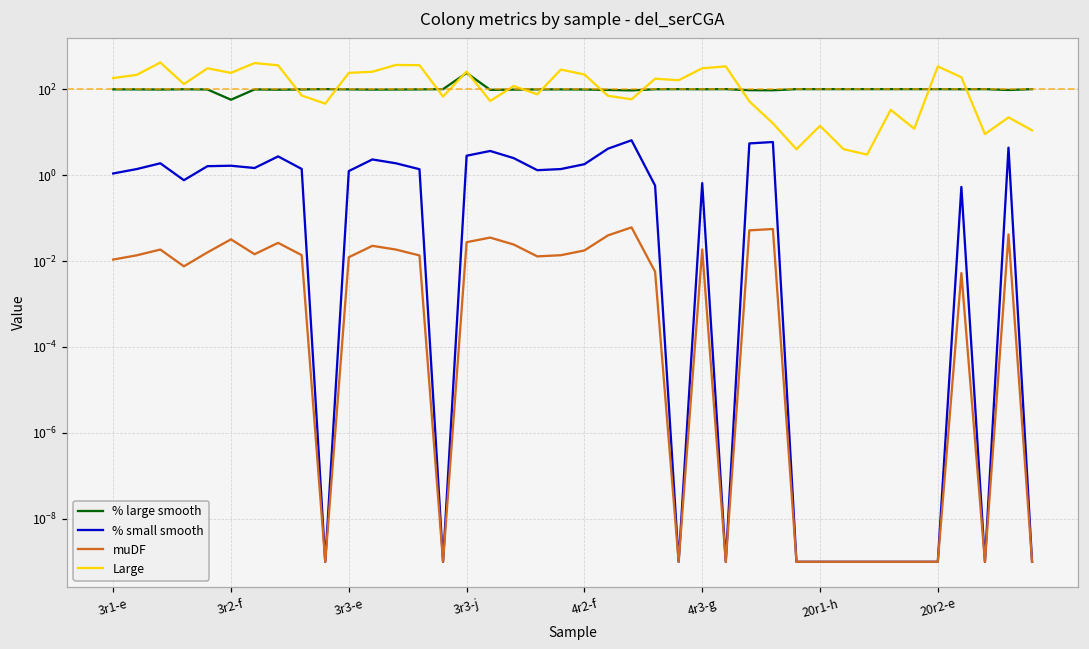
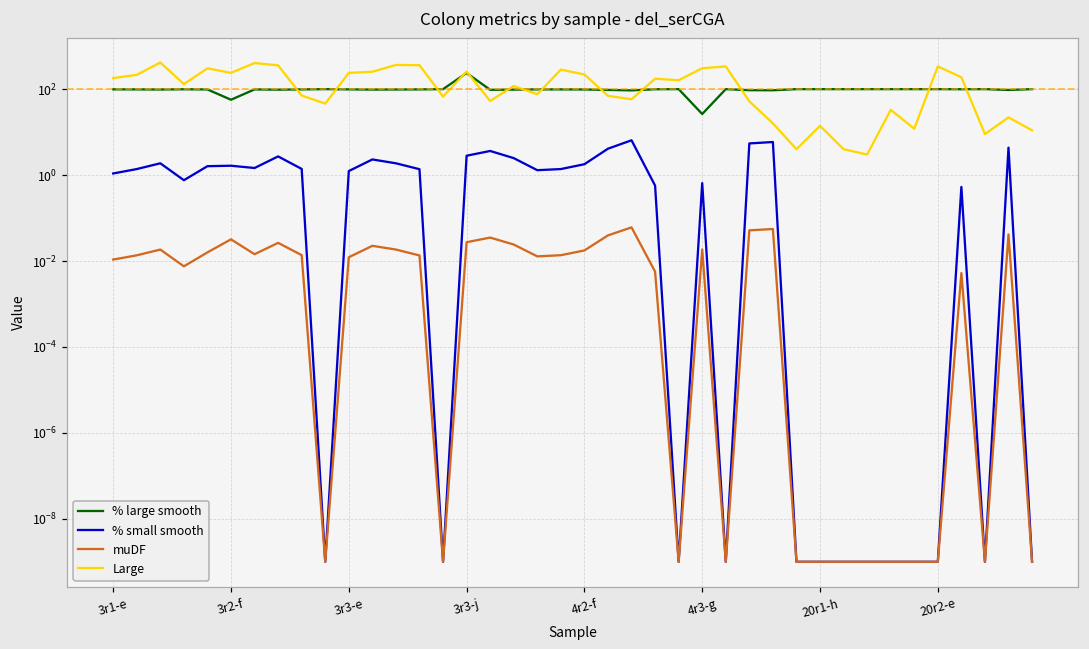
  {
    "% large smooth": {
      "3r1-e": 100,
      "3r2-f": 60,
      "3r3-e": 100,
      "4r2-f": 100,
-     "4r3-g": 100,
+     "4r3-g": 30,
      "20r1-h": 100,
      "20r2-e": 100
    },
    "% small smooth": {
      "3r1-e": 1,
      "3r2-f": 1.7,
      "3r3-e": 1.2,
      "3r3-j": 3,
      "4r2-f": 2,
      "4r3-g": 0.7
    },
    "muDF": {
      "3r1-e": 0.011,
      "3r2-f": 0.03,
      "3r3-e": 0.012,
      "3r3-j": 0.03,
      "4r2-f": 0.02,
      "4r3-g": 0.02
    },
    "Large": {
      "3r1-e": 200,
      "3r2-f": 200,
      "3r3-e": 200,
      "4r2-f": 200,
      "4r3-g": 300,
      "20r1-h": 14,
      "20r2-e": 300
    }
  }
